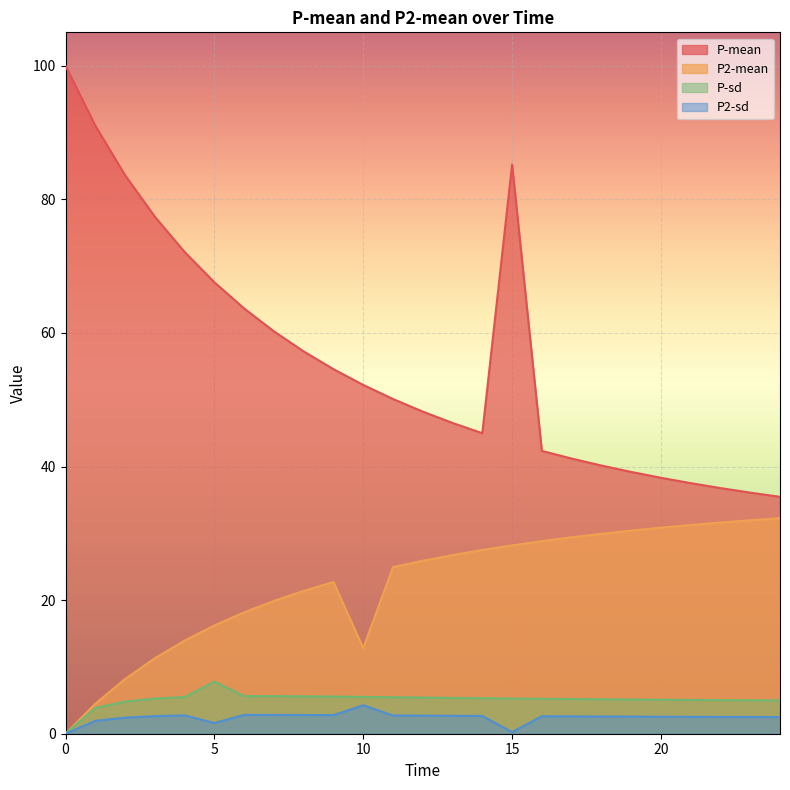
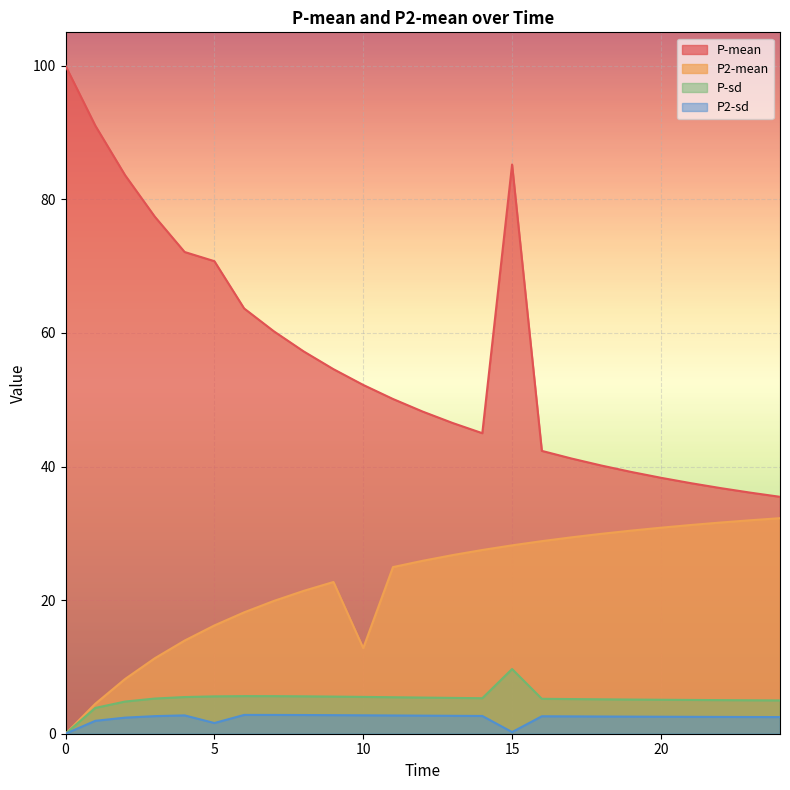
  {
    "P-mean": {
      "0": 100,
-     "5": 68,
+     "5": 71,
      "10": 52,
      "15": 85,
      "20": 38
    },
    "P2-mean": {
      "5": 16,
      "10": 13,
      "15": 28,
      "20": 31
    },
    "P-sd": {
-     "5": 8,
+     "5": 6,
      "10": 6,
-     "15": 5,
+     "15": 10,
      "20": 5
    },
    "P2-sd": {
      "5": 2,
-     "10": 4,
+     "10": 3,
      "15": 0,
      "20": 3
    }
  }
